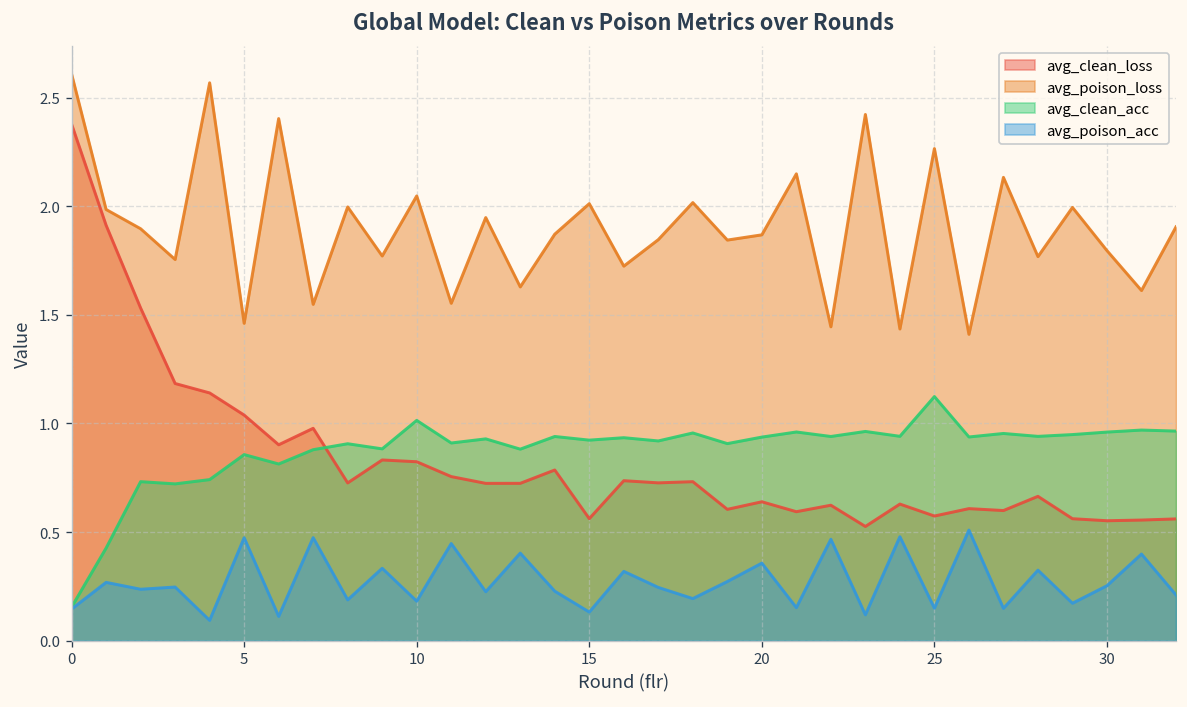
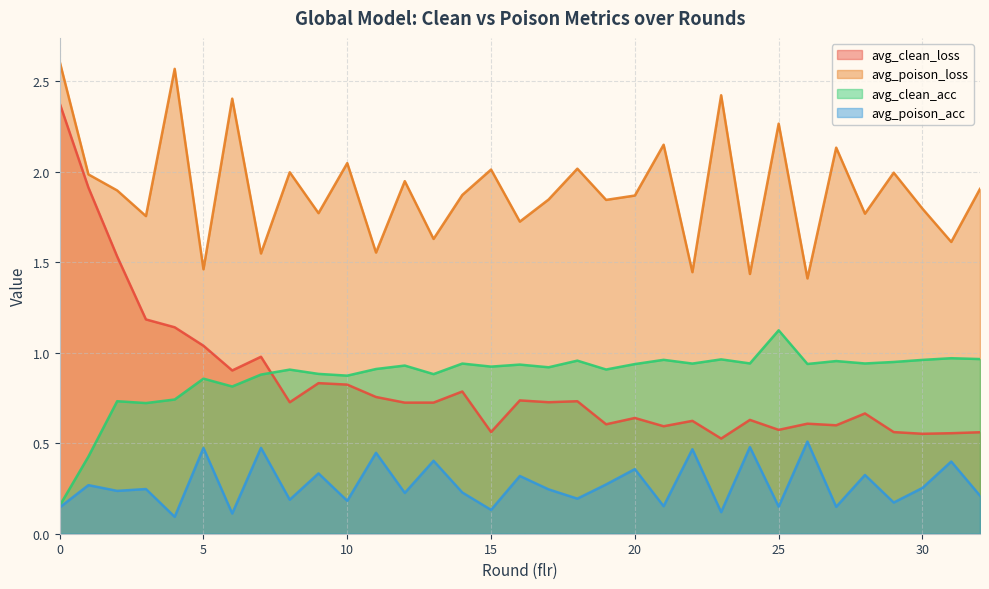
  {
    "avg_clean_acc": {
      "5": 0.86,
-     "10": 1.01,
+     "10": 0.87,
      "15": 0.92,
      "20": 0.94,
      "25": 1.12,
      "30": 0.96
    },
    "avg_poison_acc": {
      "5": 0.47,
      "10": 0.18,
      "15": 0.13,
      "20": 0.36,
      "25": 0.15,
      "30": 0.25
    }
  }
